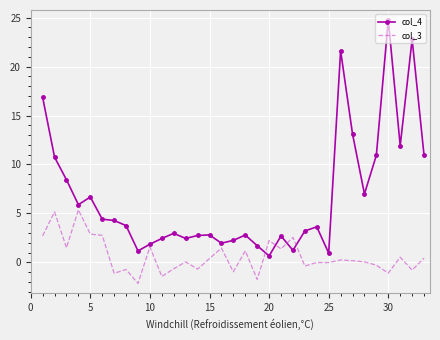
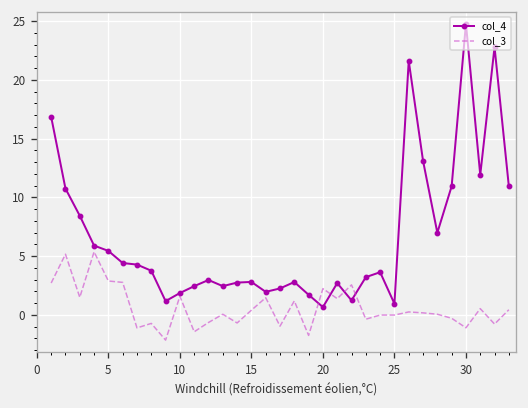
  {
    "col_4": {
-     "5": 7,
+     "5": 5,
      "10": 2,
      "15": 3,
      "20": 1,
      "25": 1
    },
    "col_3": {
      "5": 3,
      "10": 2,
      "15": 0,
      "20": 2,
      "25": 0,
      "30": -1
    }
  }
